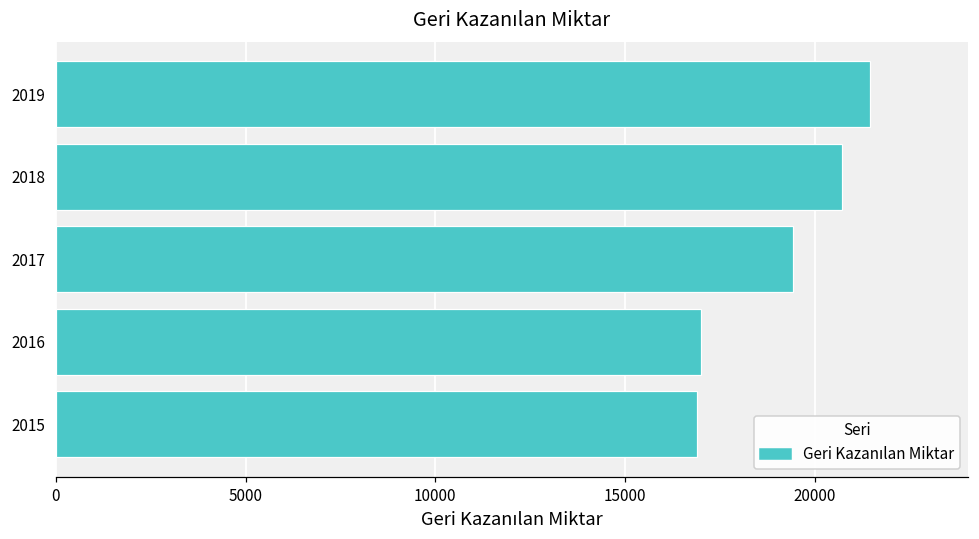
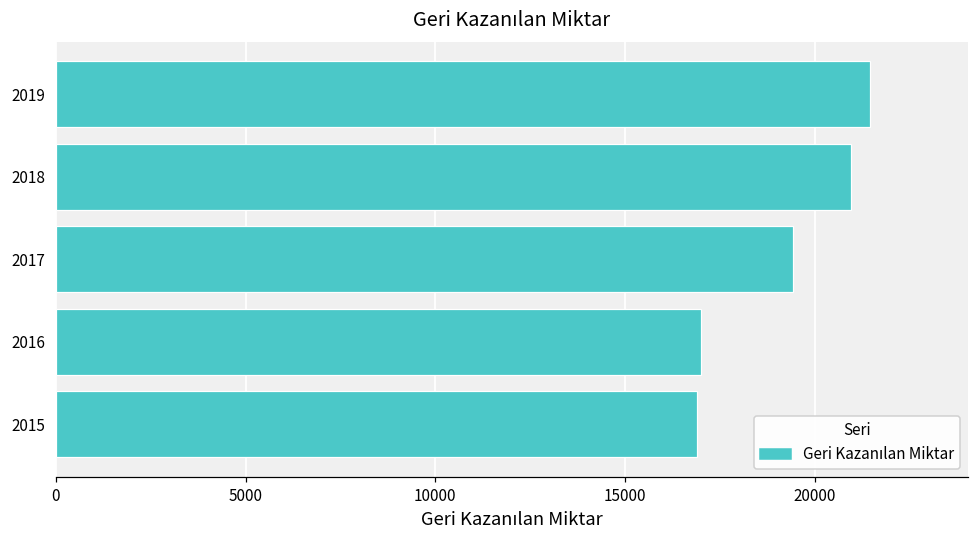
  {
    "2019": 21500,
-   "2018": 20700,
+   "2018": 20900,
    "2017": 19400,
    "2016": 17000,
    "2015": 16900
  }
